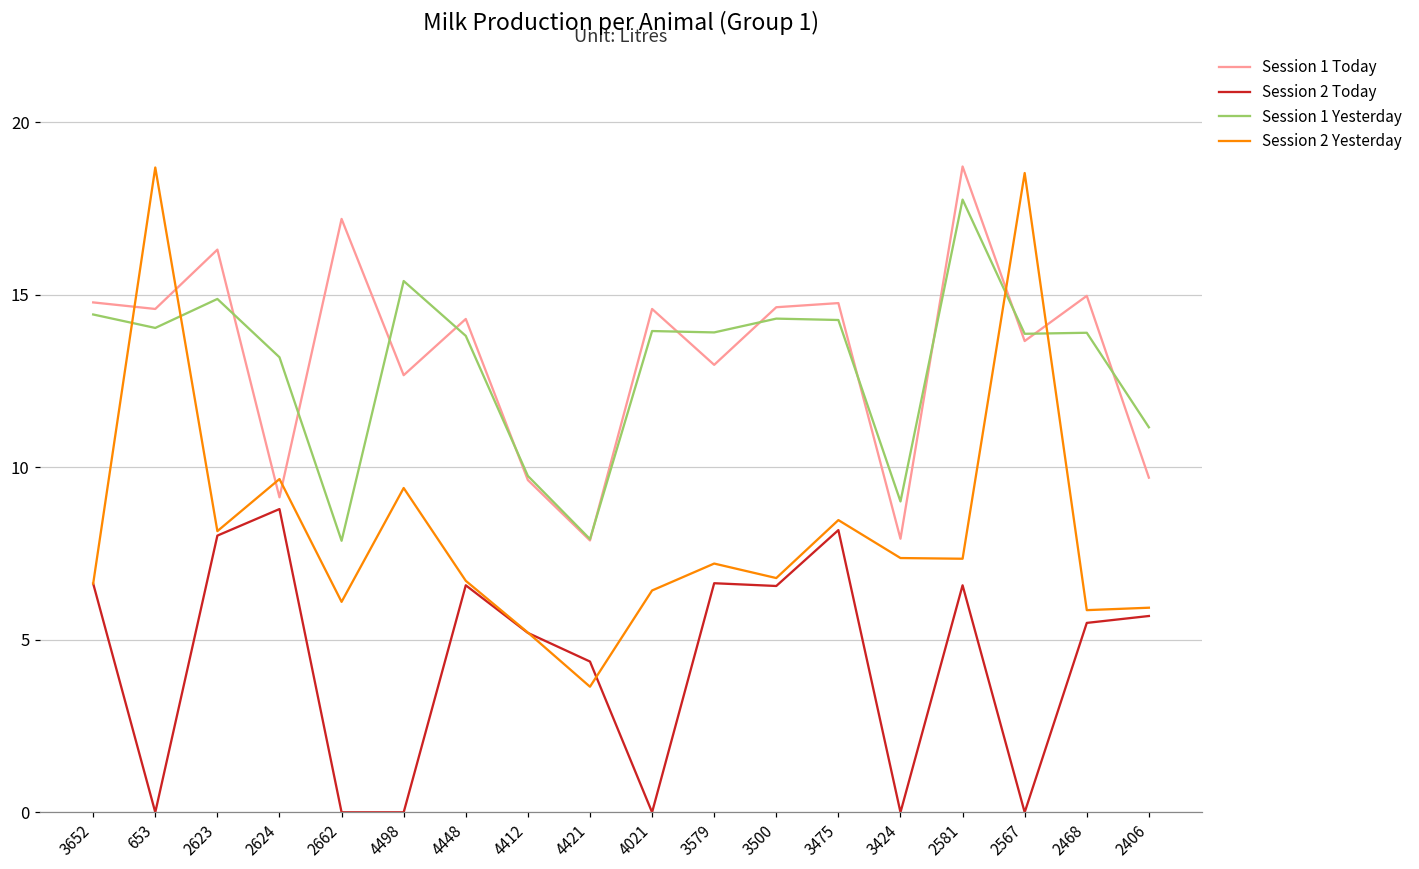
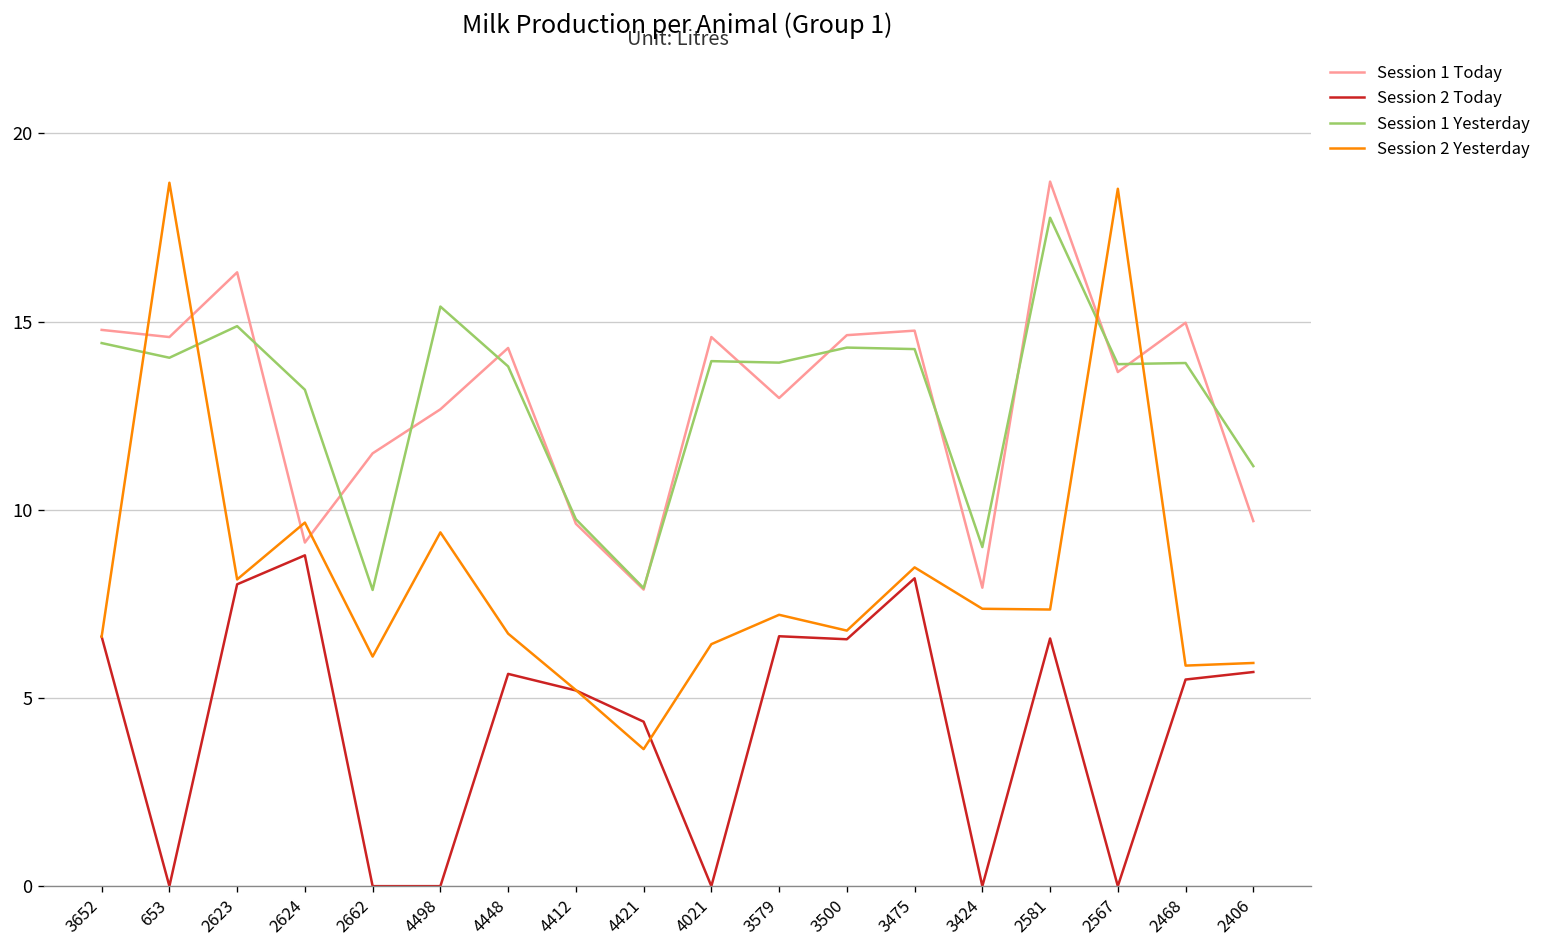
  {
    "Session 1 Today": {
      "3652": 14.8,
      "653": 14.6,
      "2623": 16.3,
      "2624": 9.1,
-     "2662": 17.2,
+     "2662": 11.5,
      "4498": 12.7,
      "4448": 14.3,
      "4412": 9.6,
      "4021": 14.6,
      "3579": 13.0,
      "3500": 14.6,
      "3475": 14.8,
      "3424": 7.9,
      "2581": 18.7,
      "2567": 13.7,
      "2468": 15.0,
      "2406": 9.7
    },
    "Session 2 Today": {
      "653": 0.0,
      "2623": 8.0,
      "2624": 8.8,
      "2662": 0.0,
      "4498": 0.0,
-     "4448": 6.6,
+     "4448": 5.6,
      "4421": 4.4,
      "4021": 0.0,
      "3579": 6.6,
      "3500": 6.6,
      "3475": 8.2,
      "3424": 0.0,
      "2581": 6.6,
      "2567": 0.0,
      "2468": 5.5,
      "2406": 5.7
    },
    "Session 1 Yesterday": {
      "3652": 14.4,
      "653": 14.0,
      "2623": 14.9,
      "2624": 13.2,
      "2662": 7.9,
      "4498": 15.4,
      "4448": 13.8,
      "4412": 9.8,
      "4021": 14.0,
      "3579": 13.9,
      "3500": 14.3,
      "3475": 14.3,
      "3424": 9.0,
      "2581": 17.8,
      "2567": 13.9,
      "2468": 13.9,
      "2406": 11.2
    },
    "Session 2 Yesterday": {
      "653": 18.7,
      "2623": 8.2,
      "2624": 9.7,
      "2662": 6.1,
      "4498": 9.4,
      "4448": 6.7,
      "4421": 3.6,
      "4021": 6.4,
      "3579": 7.2,
      "3500": 6.8,
      "3475": 8.5,
      "3424": 7.4,
      "2581": 7.4,
      "2567": 18.5,
      "2468": 5.9,
      "2406": 5.9
    }
  }
